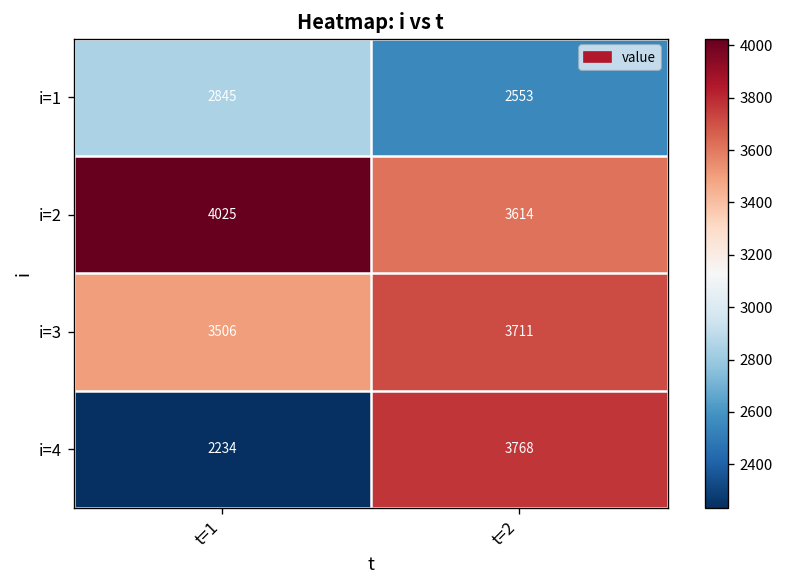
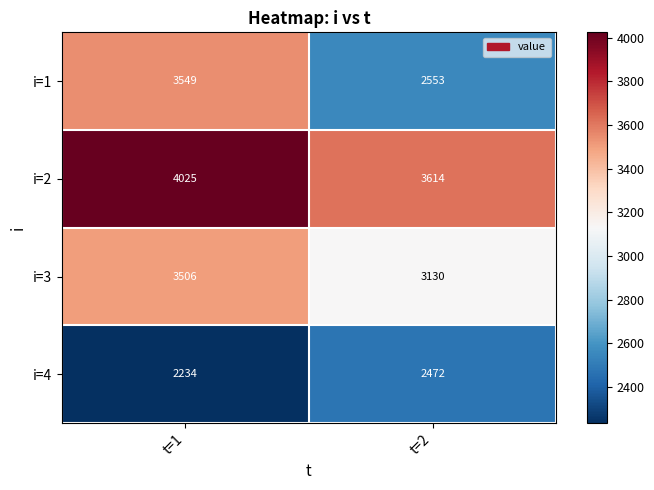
  {
    "i=1": {
-     "t=1": 2845,
+     "t=1": 3549,
      "t=2": 2553
    },
    "i=2": {
      "t=1": 4025,
      "t=2": 3614
    },
    "i=3": {
      "t=1": 3506,
-     "t=2": 3711
+     "t=2": 3130
    },
    "i=4": {
      "t=1": 2234,
-     "t=2": 3768
+     "t=2": 2472
    }
  }
